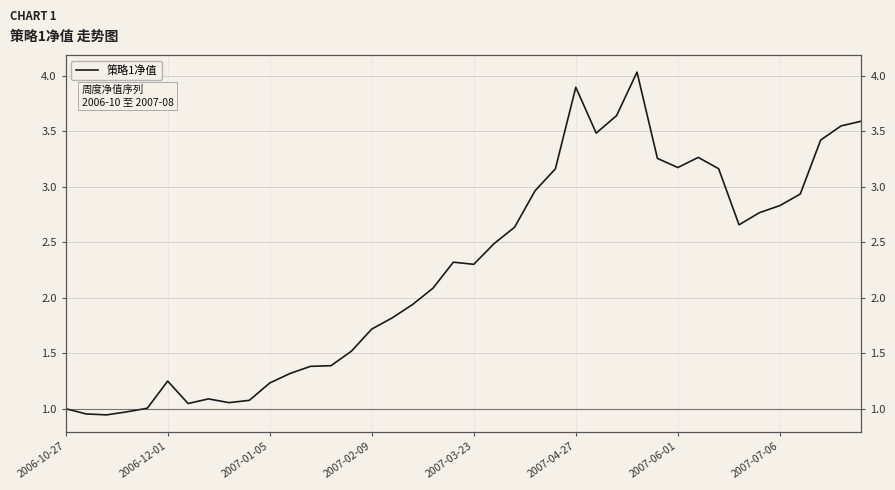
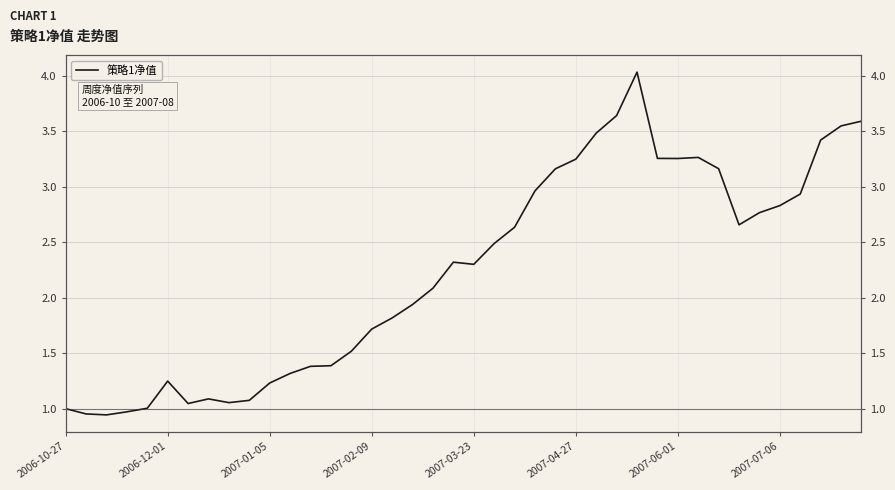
  {
    "2006-10-27": 1.00,
    "2006-12-01": 1.25,
    "2007-01-05": 1.23,
    "2007-02-09": 1.72,
    "2007-03-23": 2.30,
-   "2007-04-27": 3.90,
-   "2007-06-01": 3.17,
+   "2007-04-27": 3.25,
+   "2007-06-01": 3.25,
    "2007-07-06": 2.83
  }
